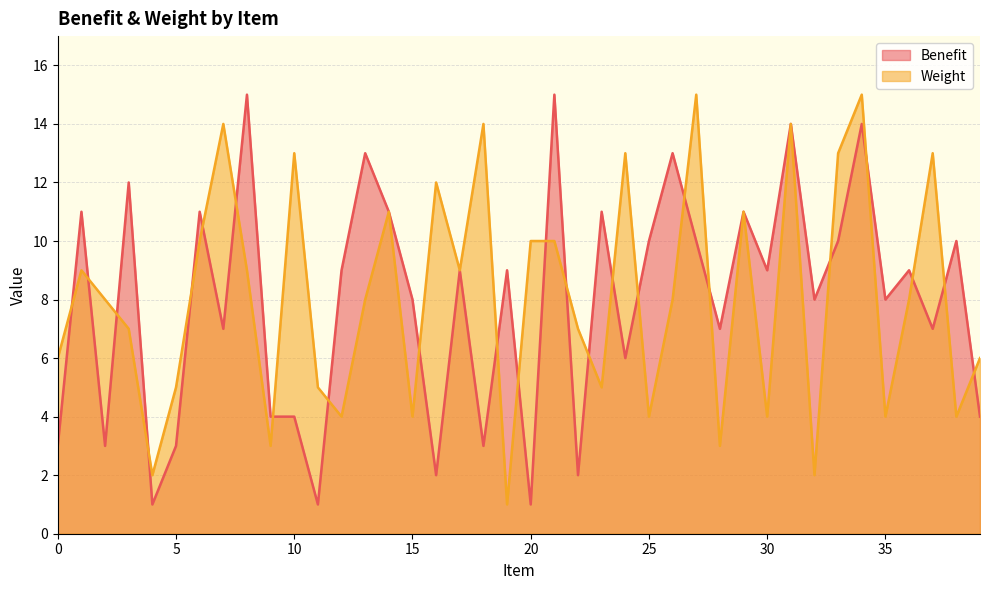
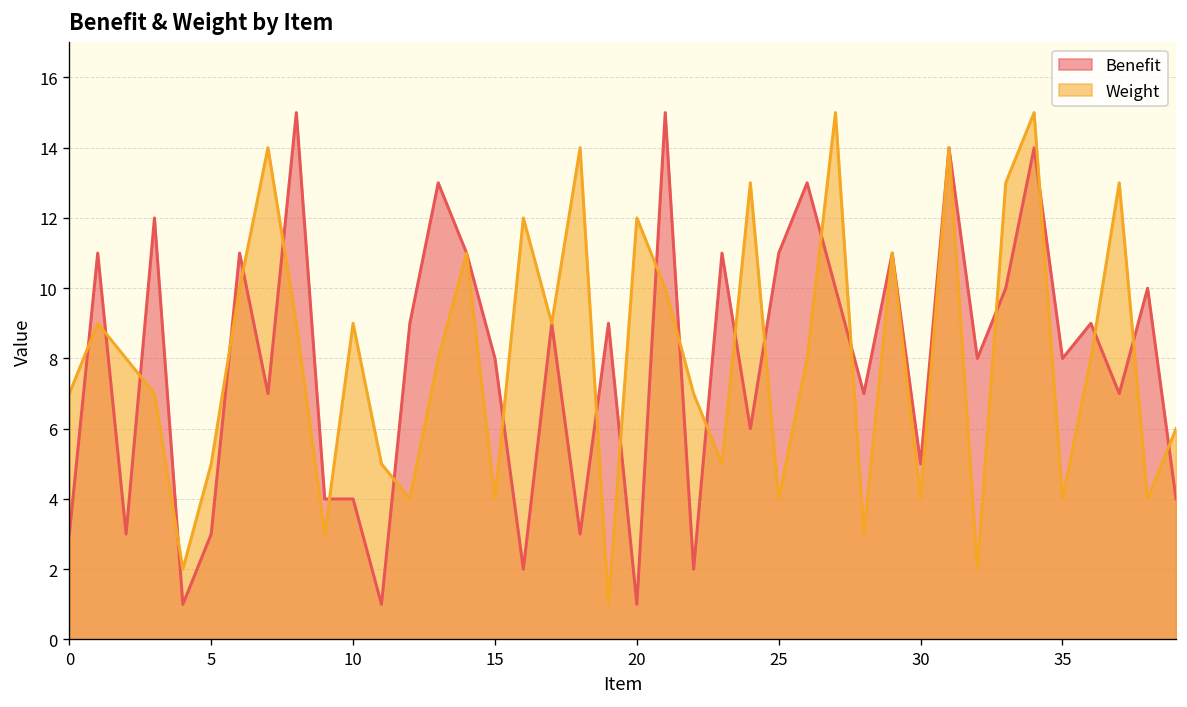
  {
    "Benefit": {
      "0": 3,
      "5": 3,
      "10": 4,
      "15": 8,
      "20": 1,
-     "25": 10,
-     "30": 9,
+     "25": 11,
+     "30": 5,
      "35": 8
    },
    "Weight": {
-     "0": 6,
+     "0": 7,
      "5": 5,
-     "10": 13,
+     "10": 9,
      "15": 4,
-     "20": 10,
+     "20": 12,
      "25": 4,
      "30": 4,
      "35": 4
    }
  }
